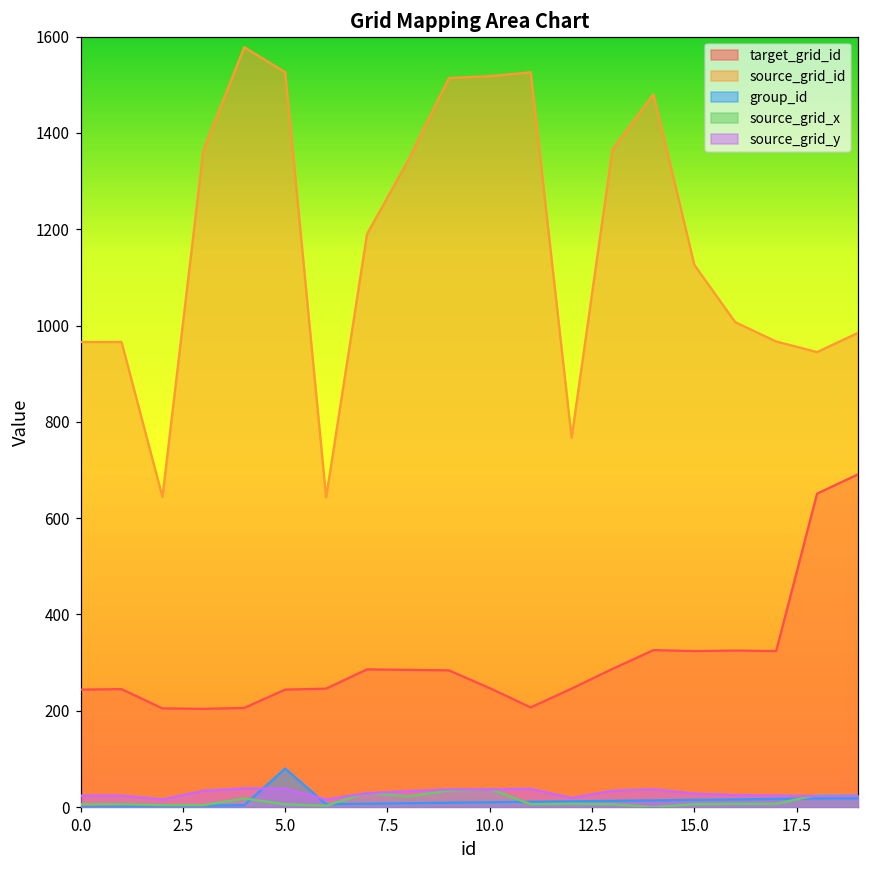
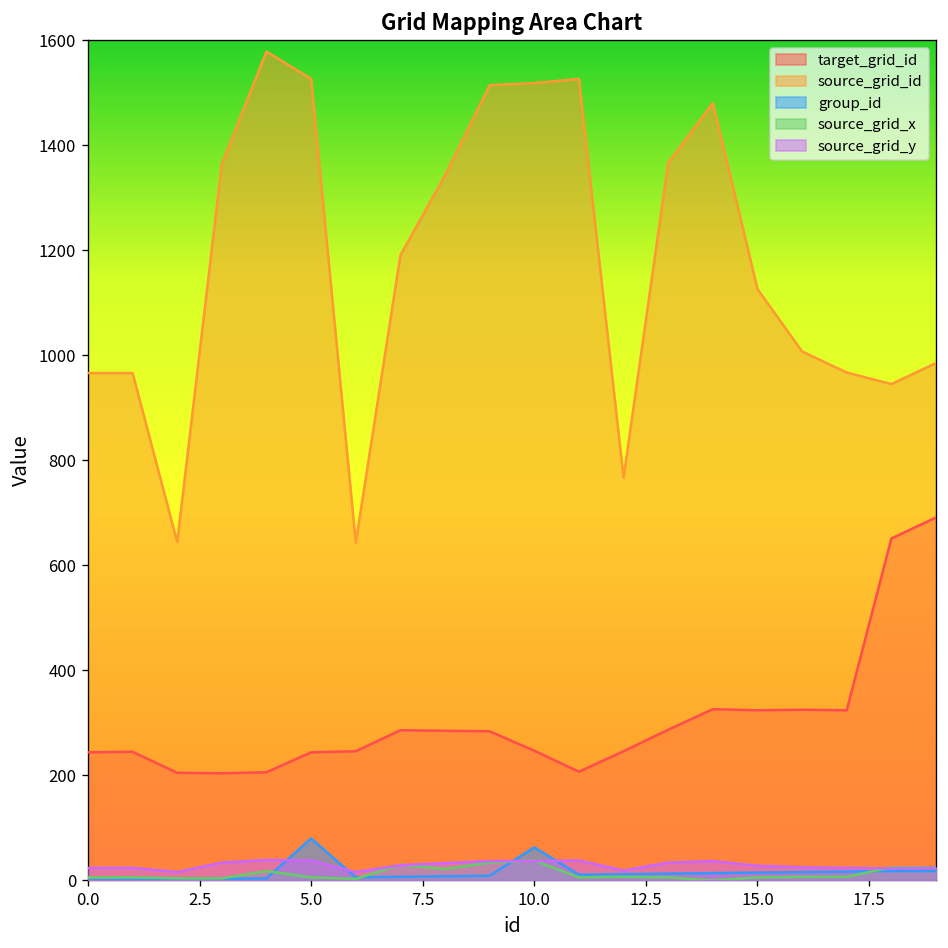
  {
    "target_grid_id": {
      "0.0": 240,
      "5.0": 240,
      "10.0": 250,
      "15.0": 320
    },
    "source_grid_id": {
      "0.0": 970,
      "5.0": 1530,
      "10.0": 1520,
      "15.0": 1130
    },
    "group_id": {
      "0.0": 0,
      "5.0": 80,
-     "10.0": 10,
+     "10.0": 60,
      "15.0": 20
    },
    "source_grid_x": {
      "0.0": 10,
      "5.0": 10,
      "15.0": 10
    },
    "source_grid_y": {
      "0.0": 20,
      "5.0": 40,
      "15.0": 30
    }
  }
